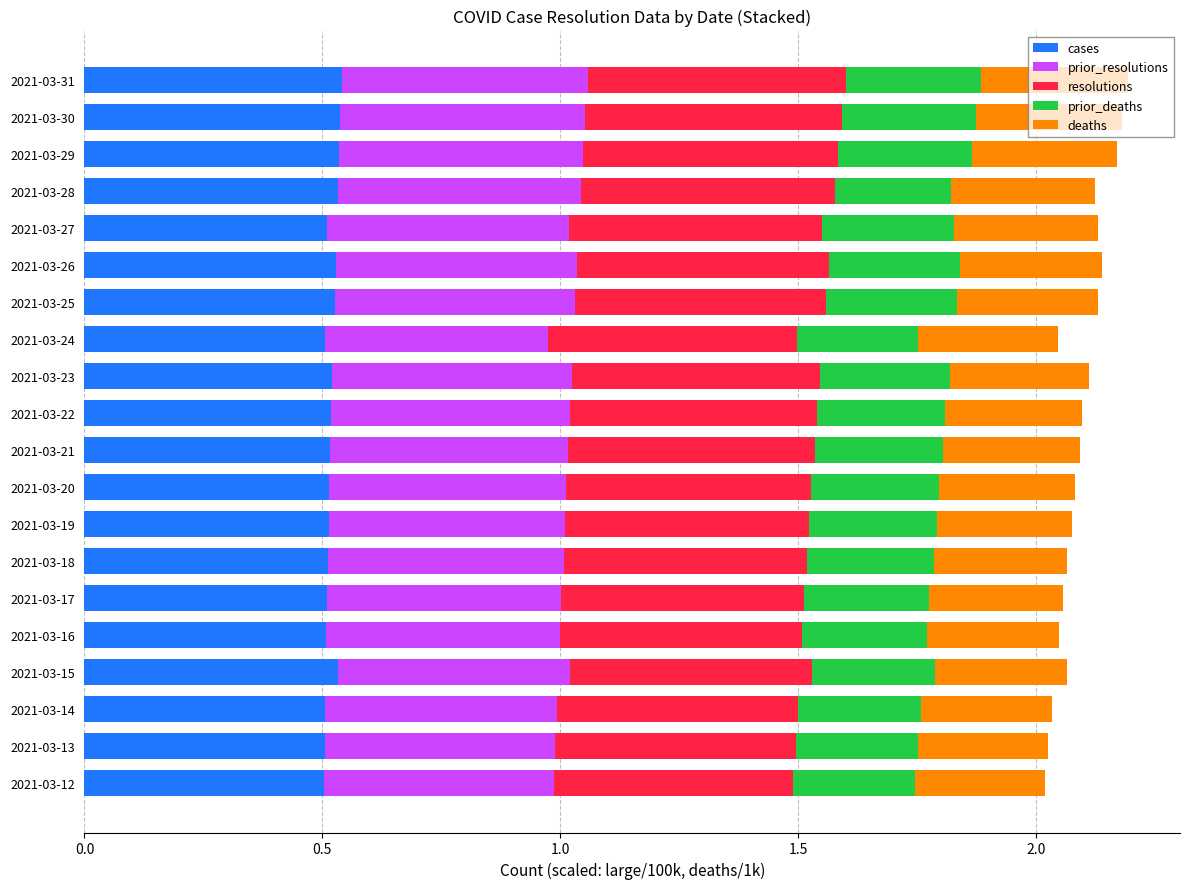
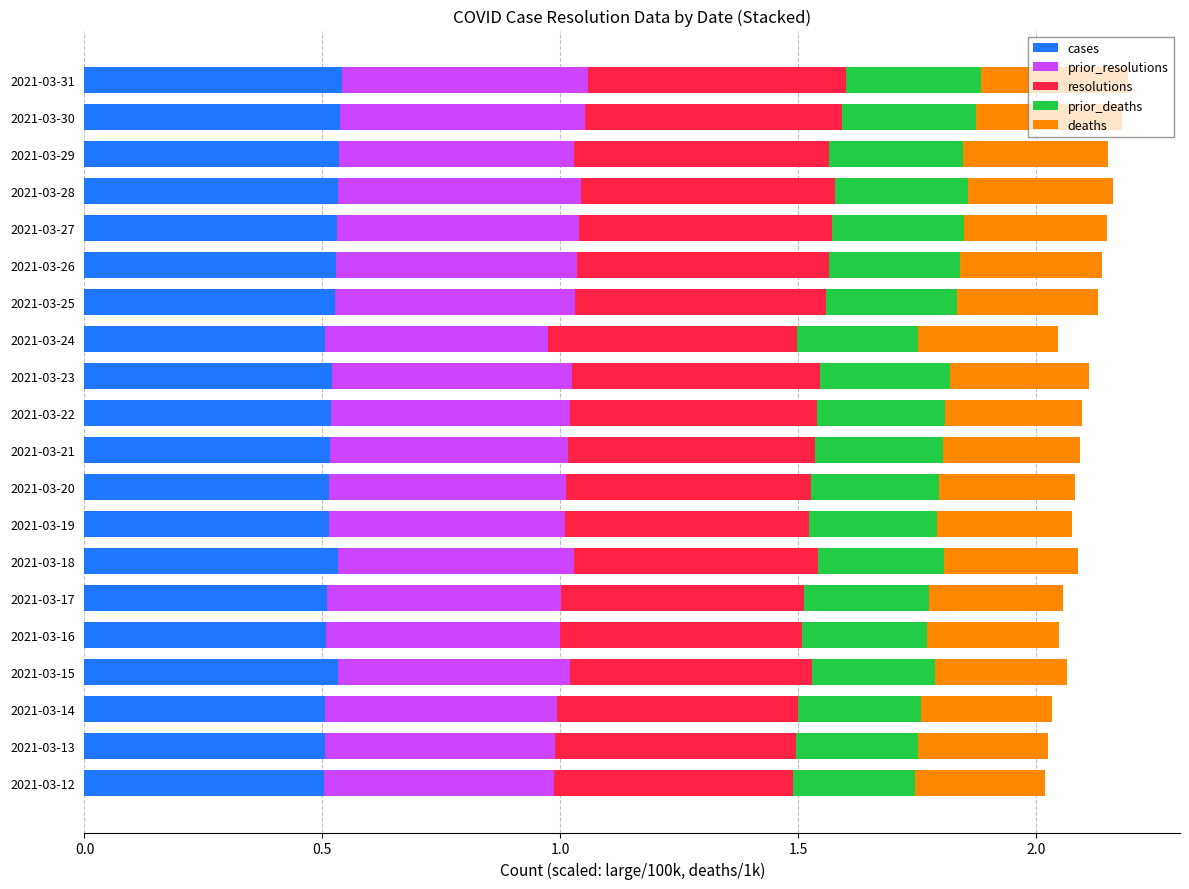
  {
    "cases": {
      "2021-03-31": 0.54,
      "2021-03-30": 0.54,
      "2021-03-29": 0.54,
      "2021-03-28": 0.53,
-     "2021-03-27": 0.51,
+     "2021-03-27": 0.53,
      "2021-03-26": 0.53,
      "2021-03-25": 0.53,
      "2021-03-24": 0.50,
      "2021-03-23": 0.52,
      "2021-03-22": 0.52,
      "2021-03-21": 0.52,
      "2021-03-20": 0.51,
      "2021-03-19": 0.51,
-     "2021-03-18": 0.51,
+     "2021-03-18": 0.53,
      "2021-03-17": 0.51,
      "2021-03-16": 0.51,
      "2021-03-15": 0.53,
      "2021-03-14": 0.51,
      "2021-03-13": 0.50,
      "2021-03-12": 0.50
    },
    "prior_resolutions": {
      "2021-03-31": 0.51,
      "2021-03-30": 0.51,
-     "2021-03-29": 0.51,
+     "2021-03-29": 0.49,
      "2021-03-28": 0.51,
      "2021-03-27": 0.51,
      "2021-03-26": 0.51,
      "2021-03-25": 0.51,
      "2021-03-24": 0.47,
      "2021-03-23": 0.50,
      "2021-03-22": 0.50,
      "2021-03-21": 0.50,
      "2021-03-20": 0.50,
      "2021-03-19": 0.50,
      "2021-03-18": 0.50,
      "2021-03-17": 0.49,
      "2021-03-16": 0.49,
      "2021-03-15": 0.49,
      "2021-03-14": 0.49,
      "2021-03-13": 0.49,
      "2021-03-12": 0.48
    },
    "resolutions": {
      "2021-03-31": 0.54,
      "2021-03-30": 0.54,
      "2021-03-29": 0.54,
      "2021-03-28": 0.53,
      "2021-03-27": 0.53,
      "2021-03-26": 0.53,
      "2021-03-25": 0.53,
      "2021-03-24": 0.52,
      "2021-03-23": 0.52,
      "2021-03-22": 0.52,
      "2021-03-21": 0.52,
      "2021-03-20": 0.51,
      "2021-03-19": 0.51,
      "2021-03-18": 0.51,
      "2021-03-17": 0.51,
      "2021-03-16": 0.51,
      "2021-03-15": 0.51,
      "2021-03-14": 0.51,
      "2021-03-13": 0.50,
      "2021-03-12": 0.50
    },
    "prior_deaths": {
      "2021-03-31": 0.28,
      "2021-03-30": 0.28,
      "2021-03-29": 0.28,
-     "2021-03-28": 0.24,
+     "2021-03-28": 0.28,
      "2021-03-27": 0.28,
      "2021-03-26": 0.28,
      "2021-03-25": 0.27,
      "2021-03-24": 0.25,
      "2021-03-23": 0.27,
      "2021-03-22": 0.27,
      "2021-03-21": 0.27,
      "2021-03-20": 0.27,
      "2021-03-19": 0.27,
      "2021-03-18": 0.27,
      "2021-03-17": 0.26,
      "2021-03-16": 0.26,
      "2021-03-15": 0.26,
      "2021-03-14": 0.26,
      "2021-03-13": 0.26,
      "2021-03-12": 0.26
    },
    "deaths": {
      "2021-03-29": 0.30,
      "2021-03-28": 0.30,
      "2021-03-27": 0.30,
      "2021-03-26": 0.30,
      "2021-03-25": 0.30,
      "2021-03-24": 0.29,
      "2021-03-23": 0.29,
      "2021-03-22": 0.29,
      "2021-03-21": 0.29,
      "2021-03-20": 0.28,
      "2021-03-19": 0.28,
      "2021-03-18": 0.28,
      "2021-03-17": 0.28,
      "2021-03-16": 0.28,
      "2021-03-15": 0.28,
      "2021-03-14": 0.28,
      "2021-03-13": 0.27,
      "2021-03-12": 0.27
    }
  }
